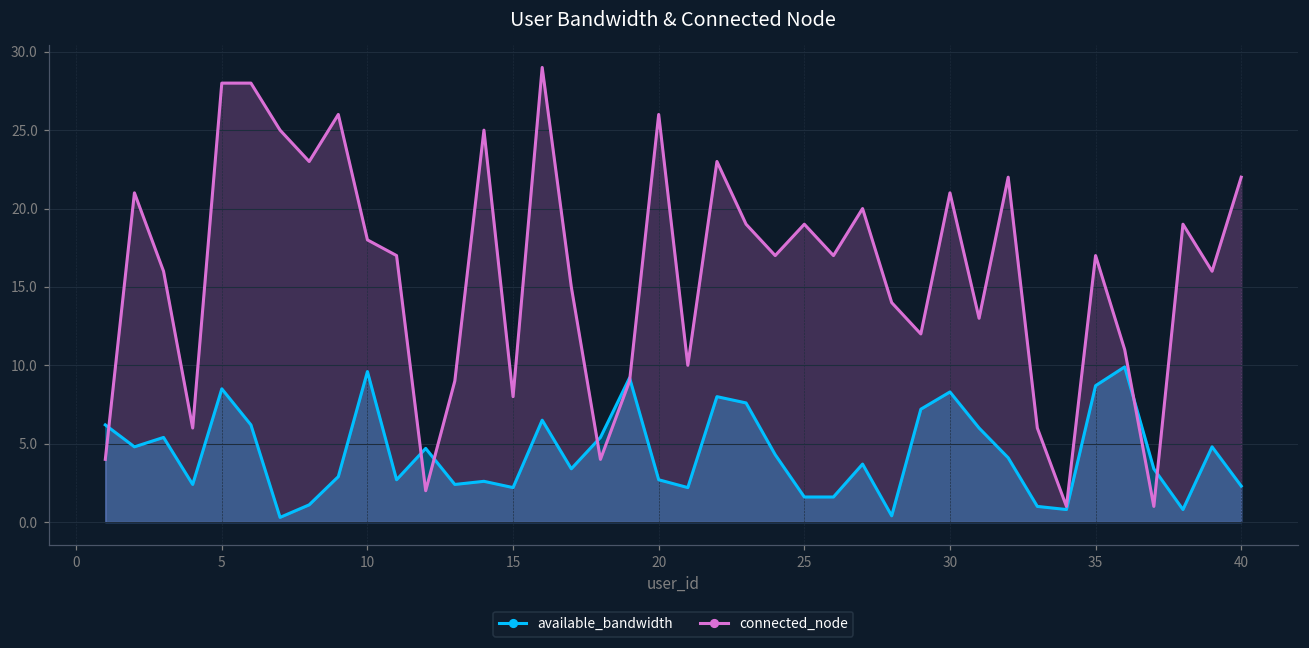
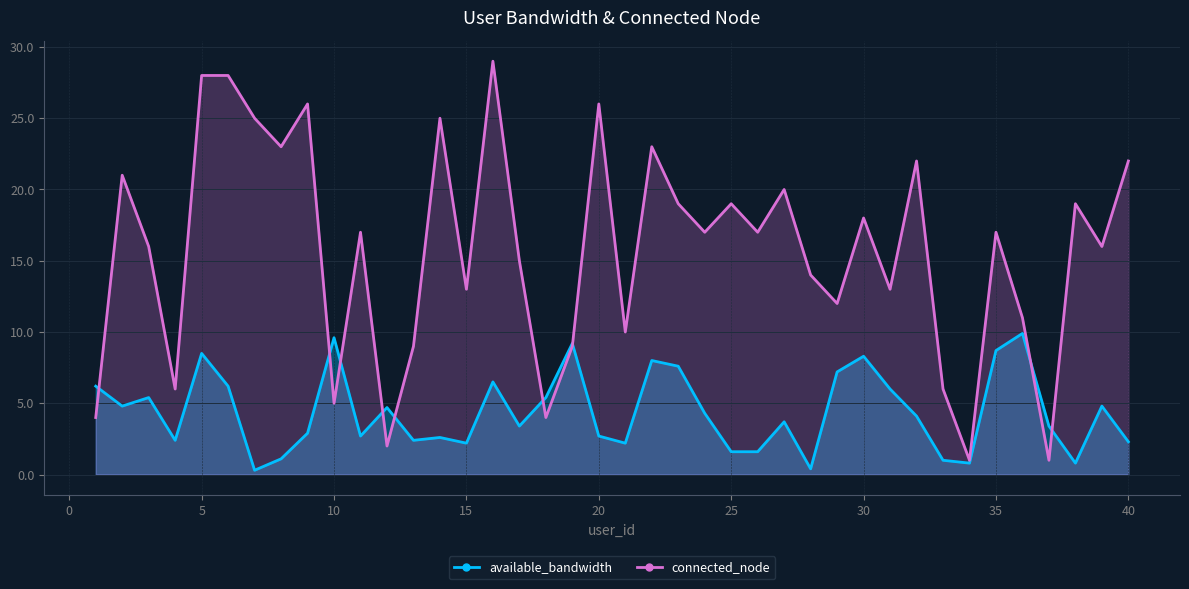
  {
    "available_bandwidth": {
      "5": 8.5,
      "10": 9.6,
      "15": 2.2,
      "20": 2.7,
      "25": 1.6,
      "30": 8.3,
      "35": 8.7,
      "40": 2.3
    },
    "connected_node": {
      "5": 28,
-     "10": 18,
-     "15": 8,
+     "10": 5,
+     "15": 13,
      "20": 26,
      "25": 19,
-     "30": 21,
+     "30": 18,
      "35": 17,
      "40": 22
    }
  }
